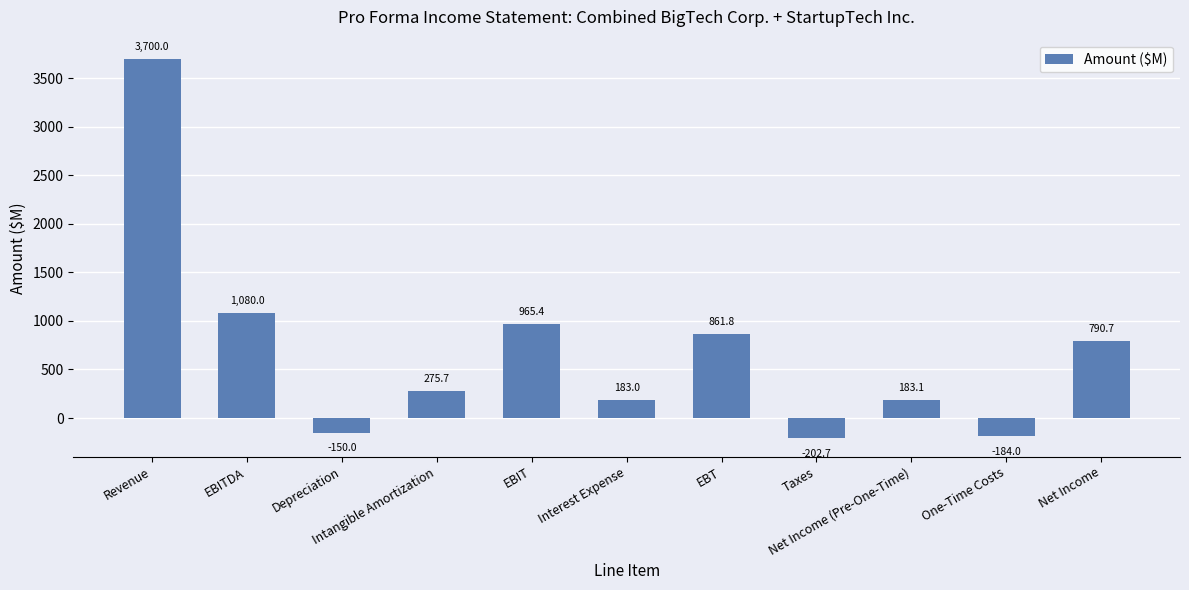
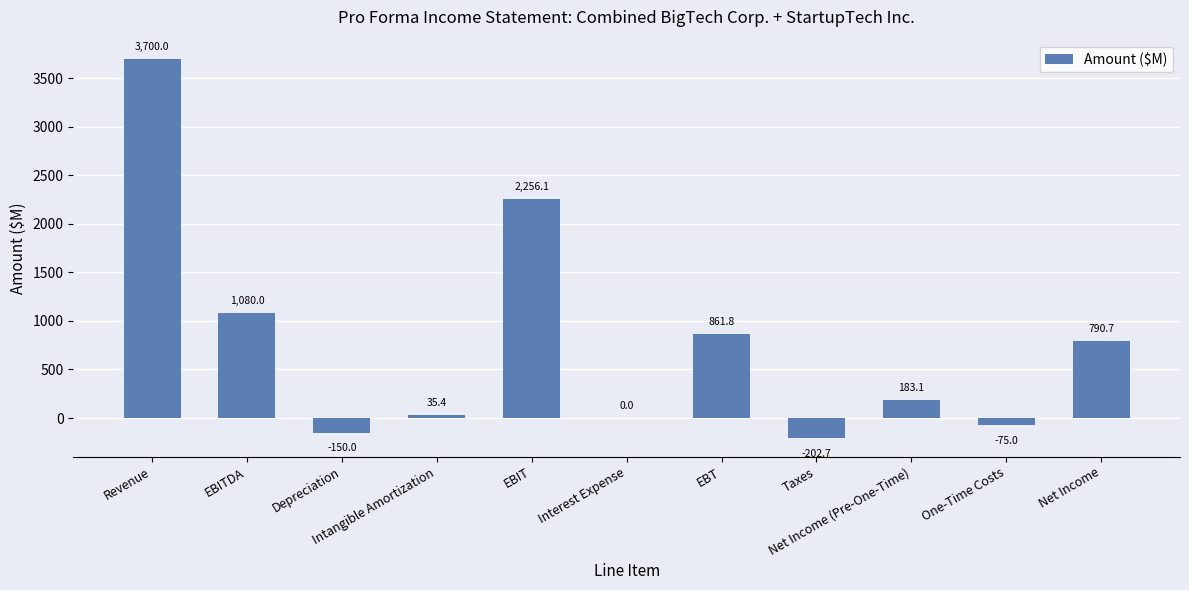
  {
    "Revenue": "3,700.0",
    "EBITDA": "1,080.0",
    "Depreciation": "-150.0",
-   "Intangible Amortization": "275.7",
-   "EBIT": "965.4",
-   "Interest Expense": "183.0",
+   "Intangible Amortization": "35.4",
+   "EBIT": "2,256.1",
+   "Interest Expense": "0.0",
    "EBT": "861.8",
    "Taxes": "-202.7",
    "Net Income (Pre-One-Time)": "183.1",
-   "One-Time Costs": "-184.0",
+   "One-Time Costs": "-75.0",
    "Net Income": "790.7"
  }
